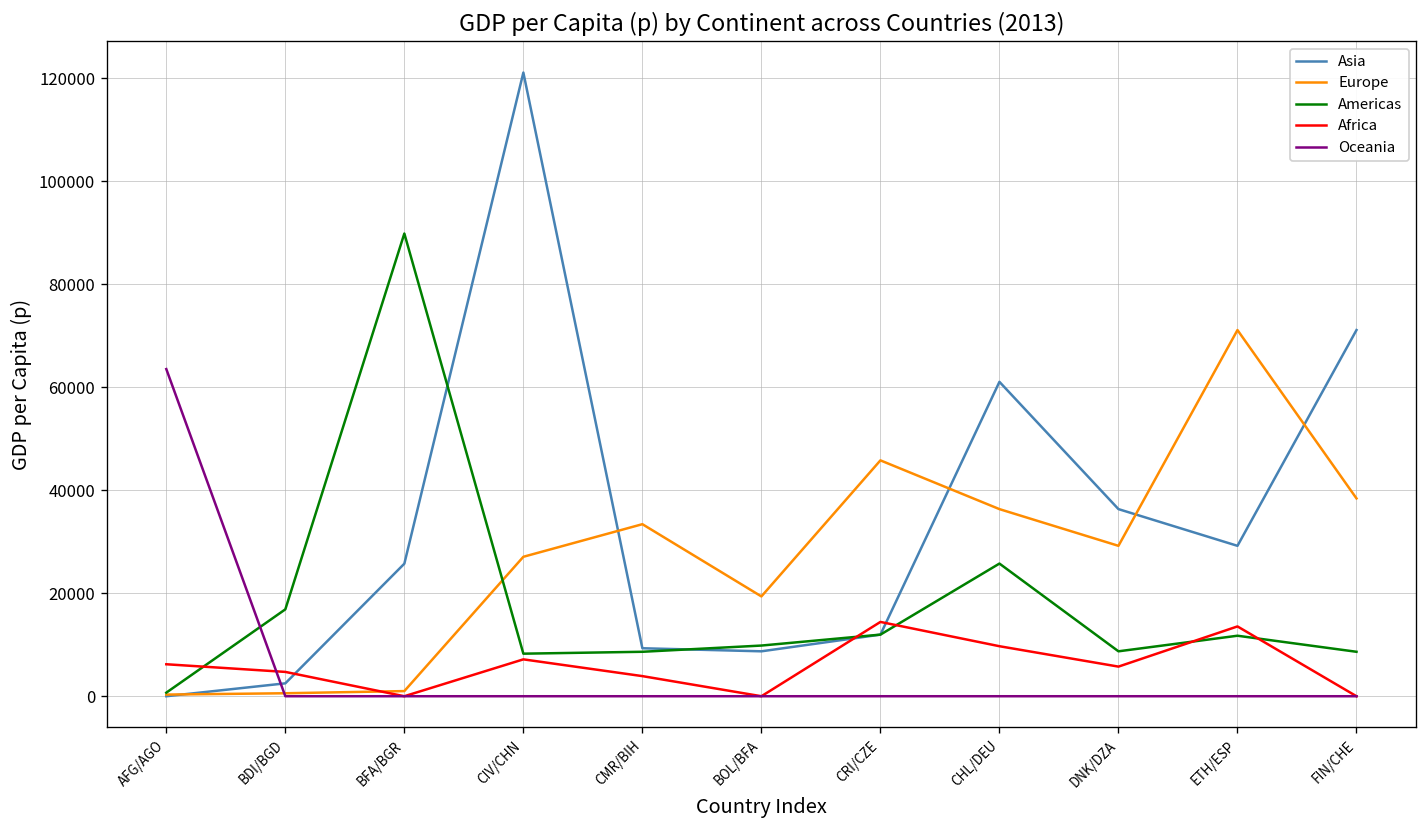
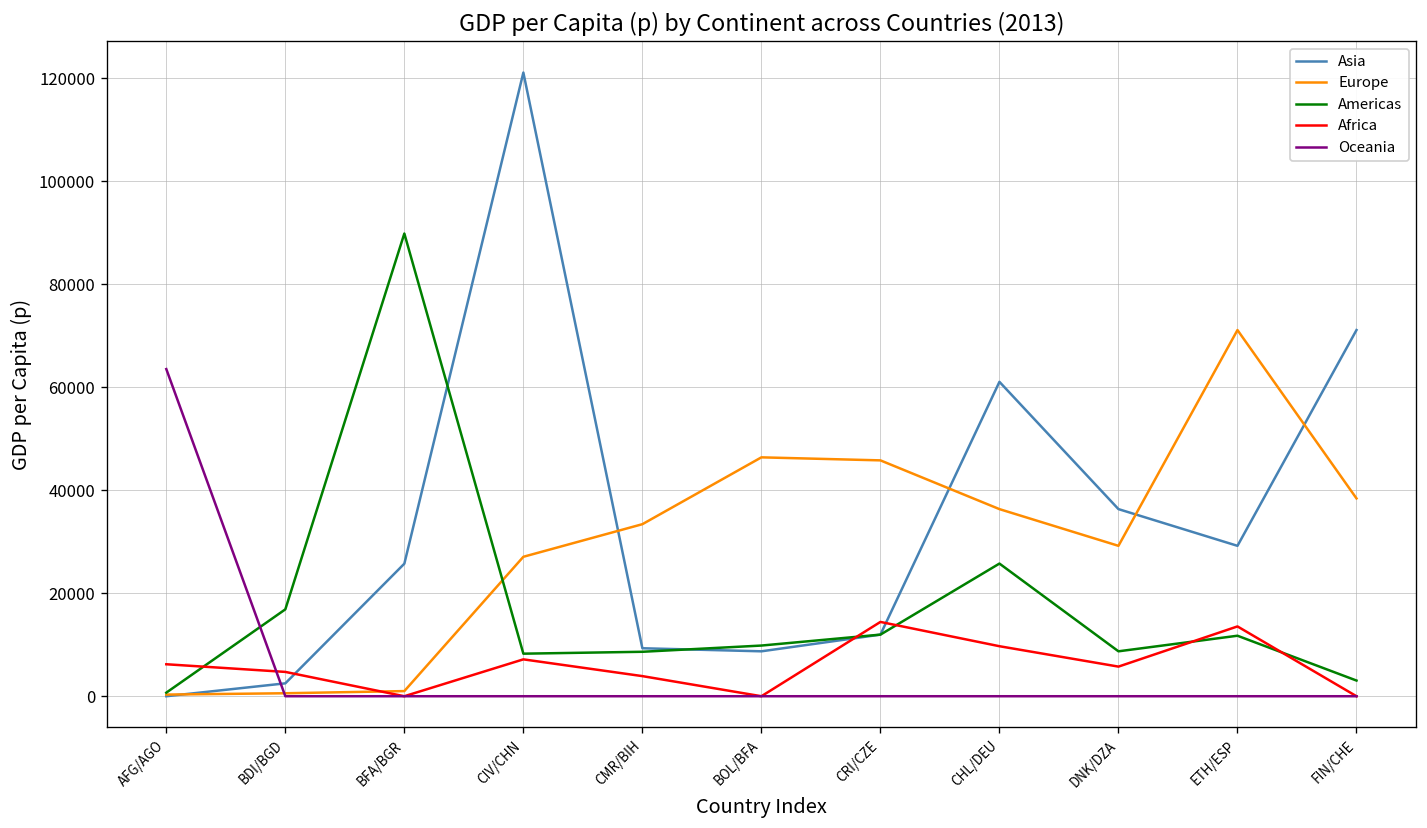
  {
    "Asia": {
      "BDI/BGD": 3000,
      "BFA/BGR": 26000,
      "CIV/CHN": 121000,
      "CMR/BIH": 9000,
      "BOL/BFA": 9000,
      "CHL/DEU": 61000,
      "DNK/DZA": 36000,
      "ETH/ESP": 29000,
      "FIN/CHE": 71000
    },
    "Europe": {
      "BFA/BGR": 1000,
      "CIV/CHN": 27000,
      "CMR/BIH": 33000,
-     "BOL/BFA": 19000,
+     "BOL/BFA": 46000,
      "CRI/CZE": 46000,
      "CHL/DEU": 36000,
      "DNK/DZA": 29000,
      "ETH/ESP": 71000,
      "FIN/CHE": 38000
    },
    "Americas": {
      "BDI/BGD": 17000,
      "BFA/BGR": 90000,
      "CIV/CHN": 8000,
      "CMR/BIH": 9000,
      "BOL/BFA": 10000,
      "CHL/DEU": 26000,
      "DNK/DZA": 9000,
      "ETH/ESP": 12000,
-     "FIN/CHE": 9000
+     "FIN/CHE": 3000
    },
    "Africa": {
      "AFG/AGO": 6000,
      "BDI/BGD": 5000,
      "CIV/CHN": 7000,
      "CMR/BIH": 4000,
      "CRI/CZE": 14000,
      "CHL/DEU": 10000,
      "DNK/DZA": 6000,
      "ETH/ESP": 14000
    },
    "Oceania": {
      "AFG/AGO": 64000,
      "CIV/CHN": 0,
      "CMR/BIH": 0,
      "CRI/CZE": 0,
      "CHL/DEU": 0,
      "DNK/DZA": 0,
      "ETH/ESP": 0
    }
  }
